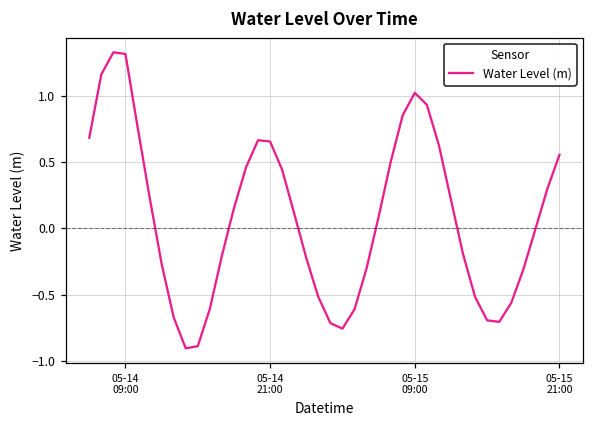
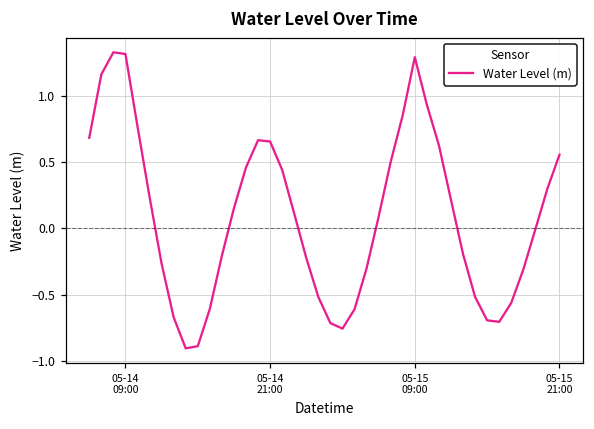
  {
    "05-14 09:00": 1.32,
    "05-14 21:00": 0.66,
-   "05-15 09:00": 1.02,
+   "05-15 09:00": 1.29,
    "05-15 21:00": 0.56
  }
